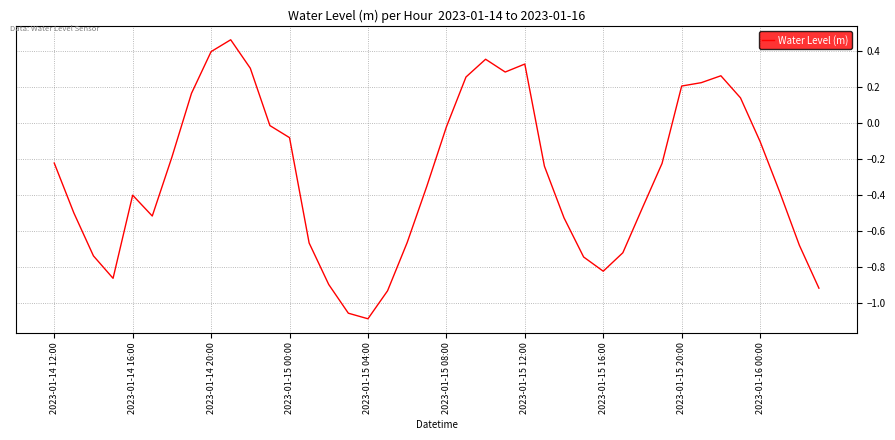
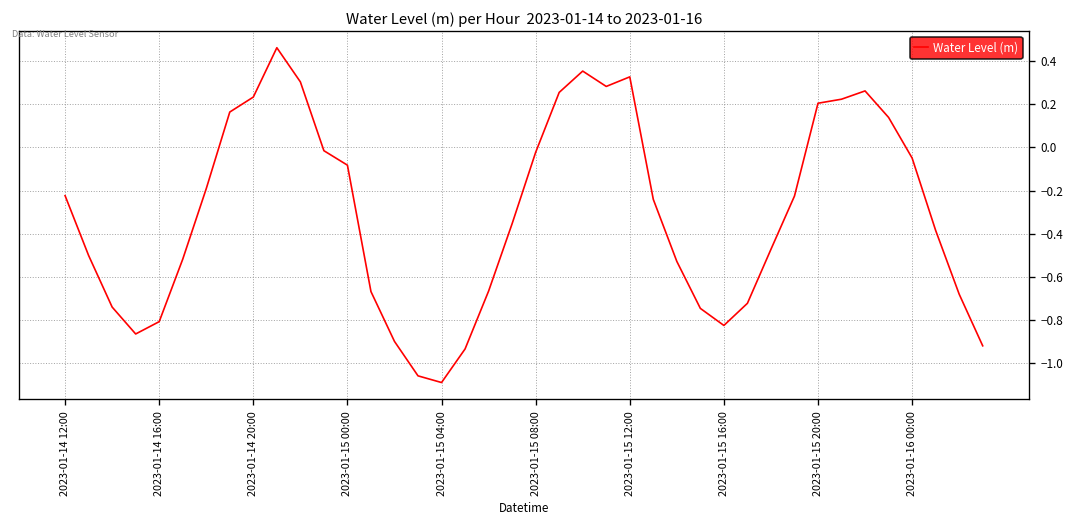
  {
    "2023-01-14 12:00": -0.22,
-   "2023-01-14 16:00": -0.40,
-   "2023-01-14 20:00": 0.40,
+   "2023-01-14 16:00": -0.81,
+   "2023-01-14 20:00": 0.23,
    "2023-01-15 00:00": -0.08,
    "2023-01-15 04:00": -1.09,
    "2023-01-15 08:00": -0.02,
    "2023-01-15 12:00": 0.33,
    "2023-01-15 16:00": -0.83,
    "2023-01-15 20:00": 0.20,
-   "2023-01-16 00:00": -0.10
+   "2023-01-16 00:00": -0.05
  }
